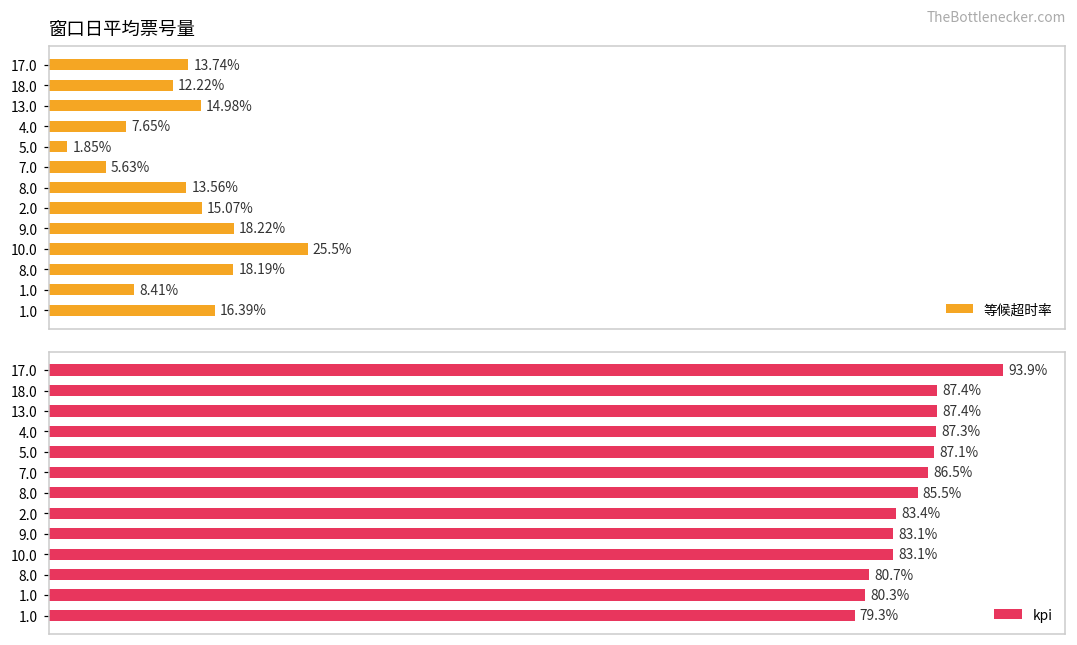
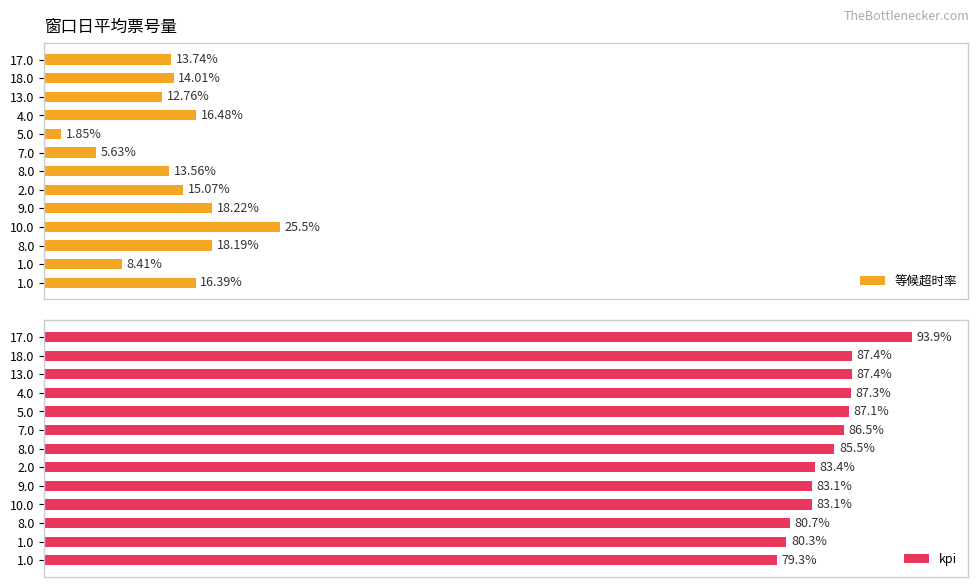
  {
    "窗口日平均票号量": {
      "17.0": "13.74%",
-     "18.0": "12.22%",
-     "13.0": "14.98%",
-     "4.0": "7.65%",
+     "18.0": "14.01%",
+     "13.0": "12.76%",
+     "4.0": "16.48%",
      "5.0": "1.85%",
      "7.0": "5.63%",
      "2.0": "15.07%",
      "9.0": "18.22%",
      "10.0": "25.5%"
    }
  }
